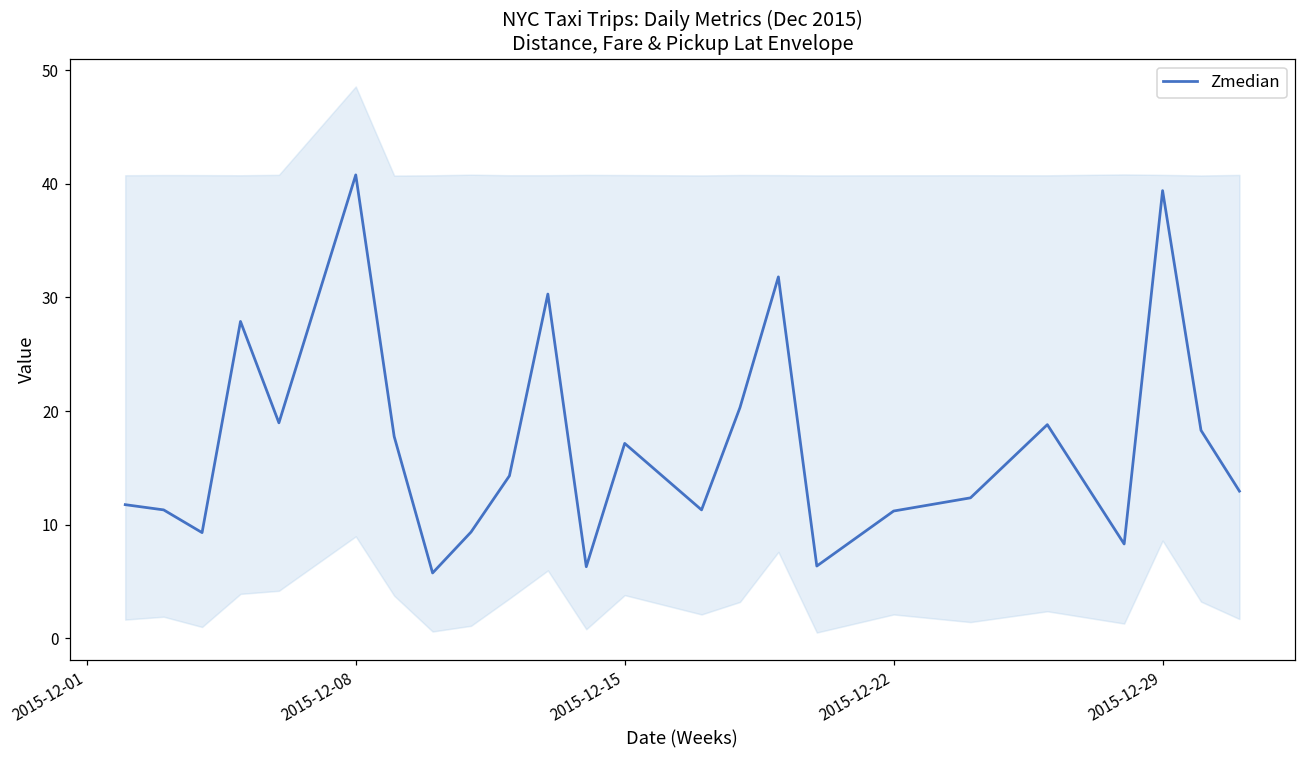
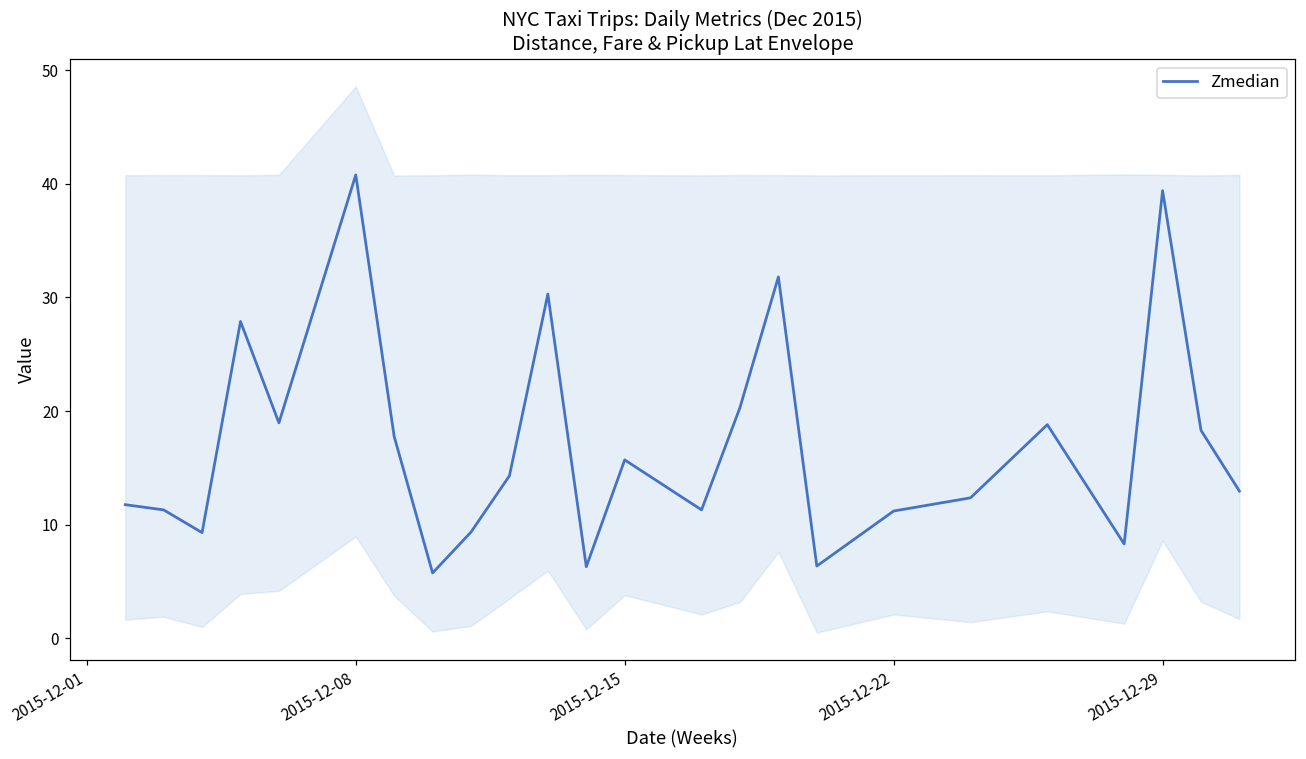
  {
    "Zmedian": {
      "2015-12-08": 40.8,
-     "2015-12-15": 17.2,
+     "2015-12-15": 15.7,
      "2015-12-22": 11.2,
      "2015-12-29": 39.4
    }
  }
